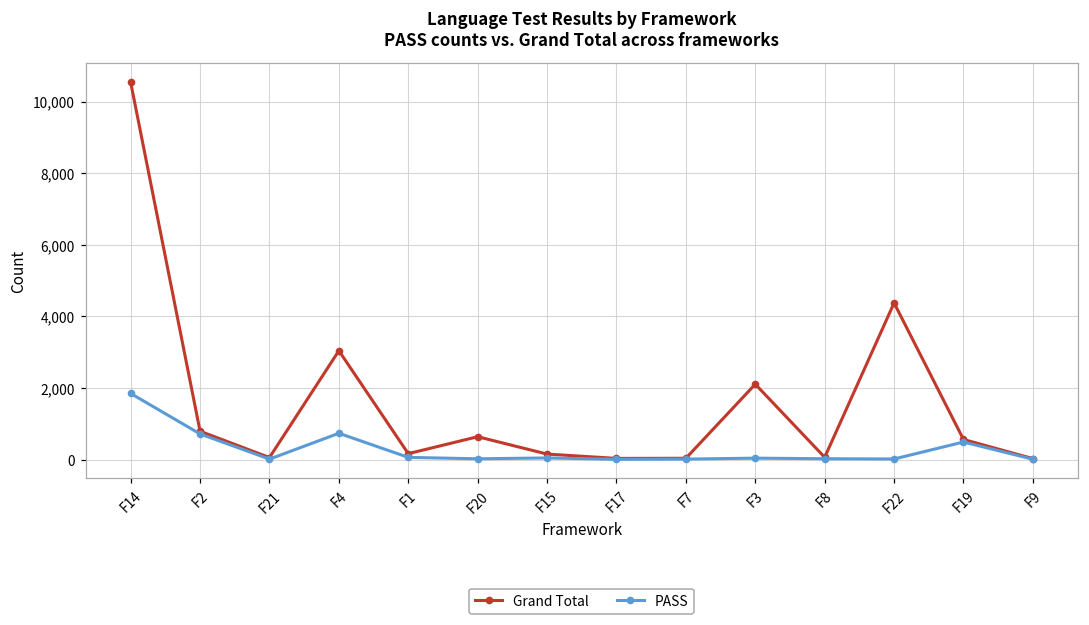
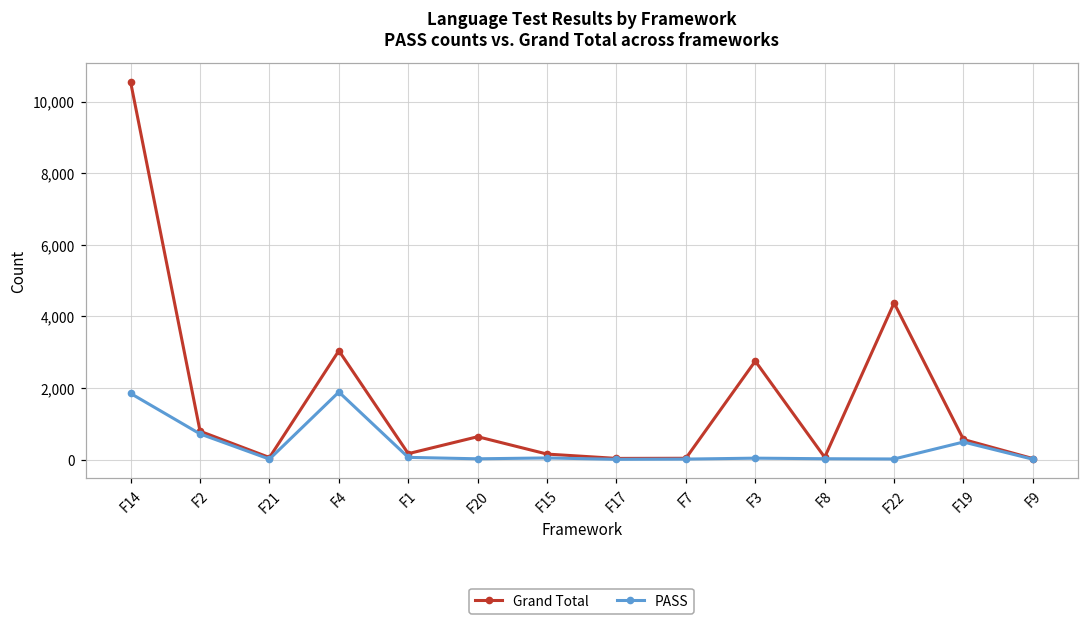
  {
    "Grand Total": {
      "F14": "10,500",
      "F4": "3,000",
      "F1": "200",
      "F20": "600",
      "F15": "200",
-     "F3": "2,100",
+     "F3": "2,800",
      "F22": "4,400"
    },
    "PASS": {
      "F14": "1,800",
-     "F4": "700",
+     "F4": "1,900",
      "F1": "100",
      "F20": "0",
      "F15": "0",
      "F3": "0",
      "F22": "0"
    }
  }
